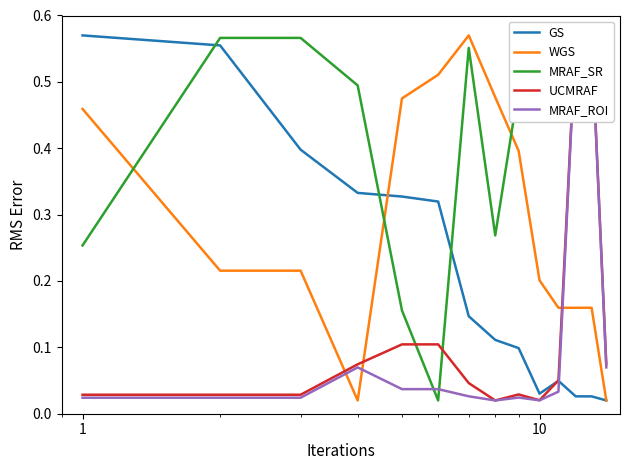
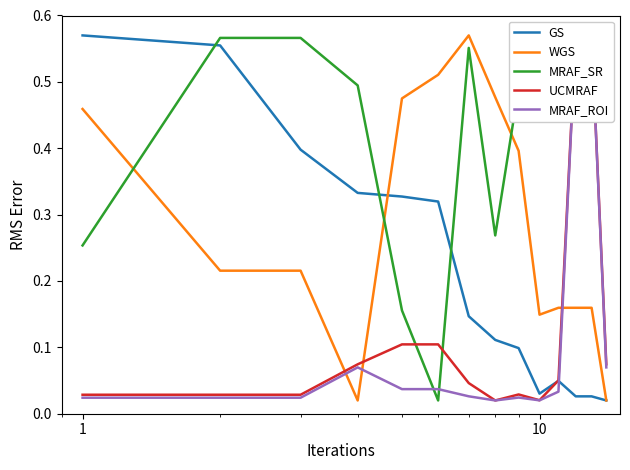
  {
    "GS": {
      "1": 0.57,
      "10": 0.03
    },
    "WGS": {
      "1": 0.46,
-     "10": 0.20
+     "10": 0.15
    },
    "MRAF_SR": {
      "1": 0.25
    },
    "UCMRAF": {
      "1": 0.03
    },
    "MRAF_ROI": {
      "1": 0.02
    }
  }
